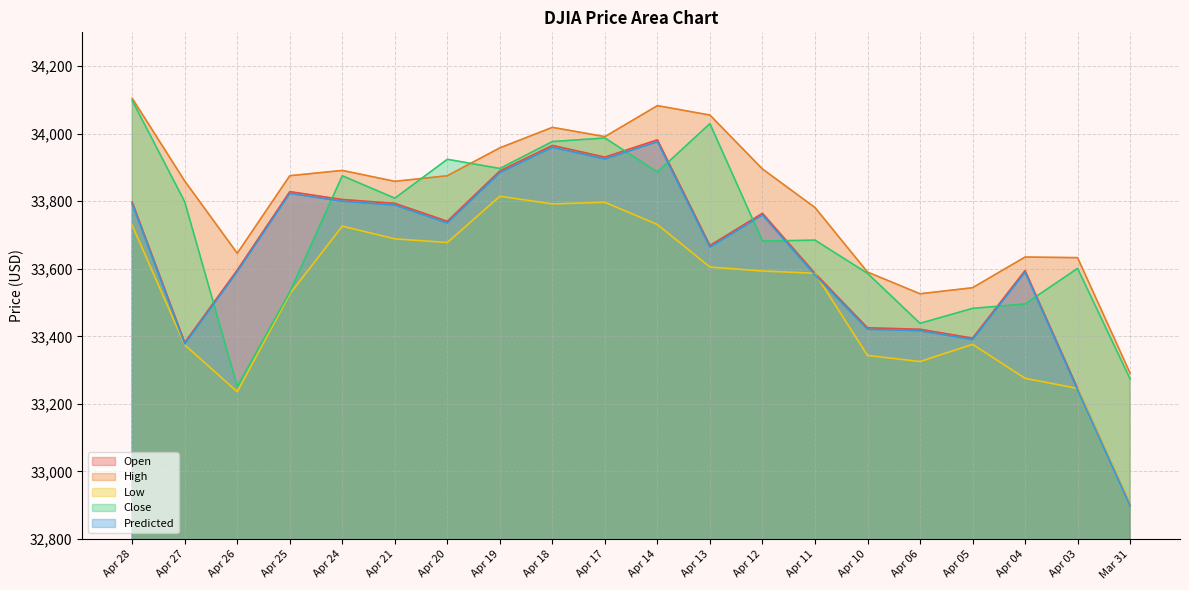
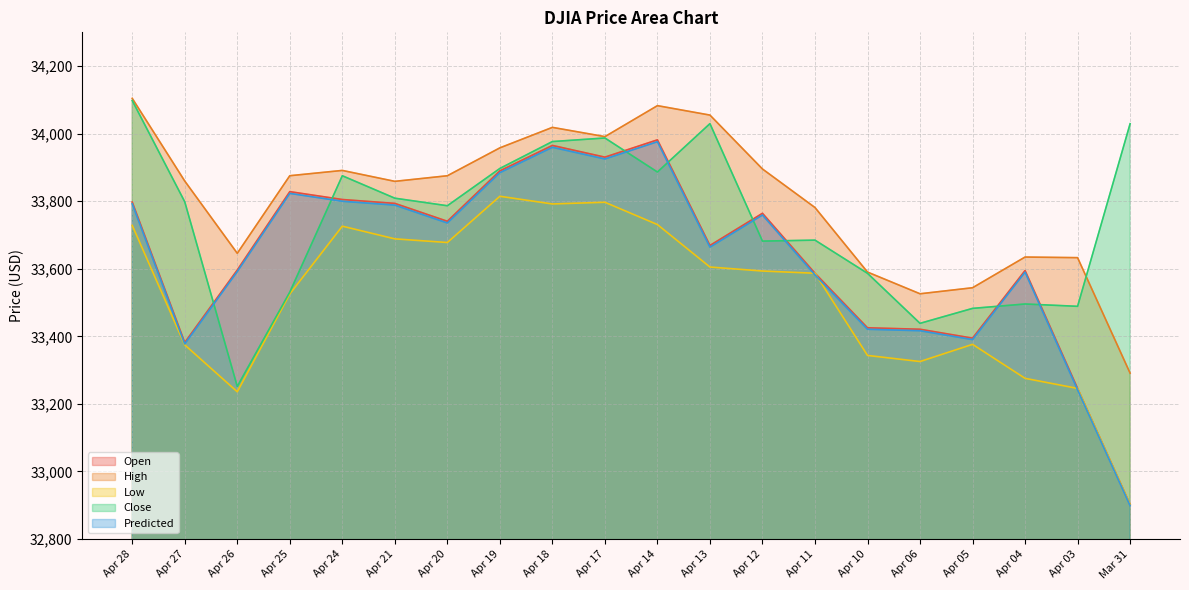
  {
    "Close": {
      "Apr 27": "33,800",
      "Apr 26": "33,250",
      "Apr 24": "33,880",
      "Apr 21": "33,810",
-     "Apr 20": "33,920",
+     "Apr 20": "33,790",
      "Apr 18": "33,980",
      "Apr 14": "33,890",
      "Apr 13": "34,030",
      "Apr 12": "33,680",
      "Apr 11": "33,680",
      "Apr 06": "33,440",
      "Apr 05": "33,480",
      "Apr 04": "33,500",
-     "Apr 03": "33,600",
-     "Mar 31": "33,270"
+     "Apr 03": "33,490",
+     "Mar 31": "34,030"
    }
  }
